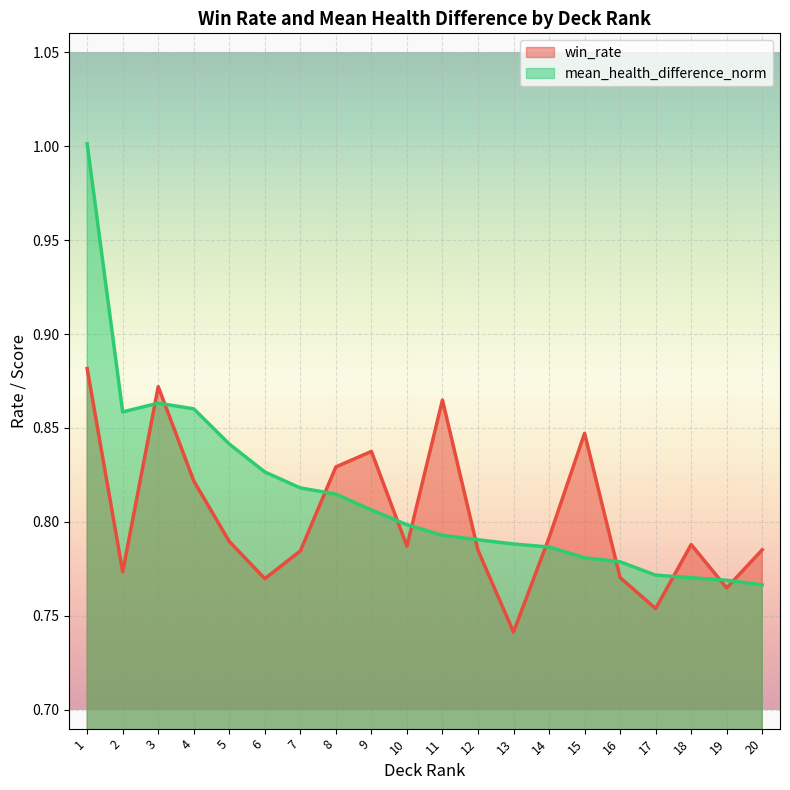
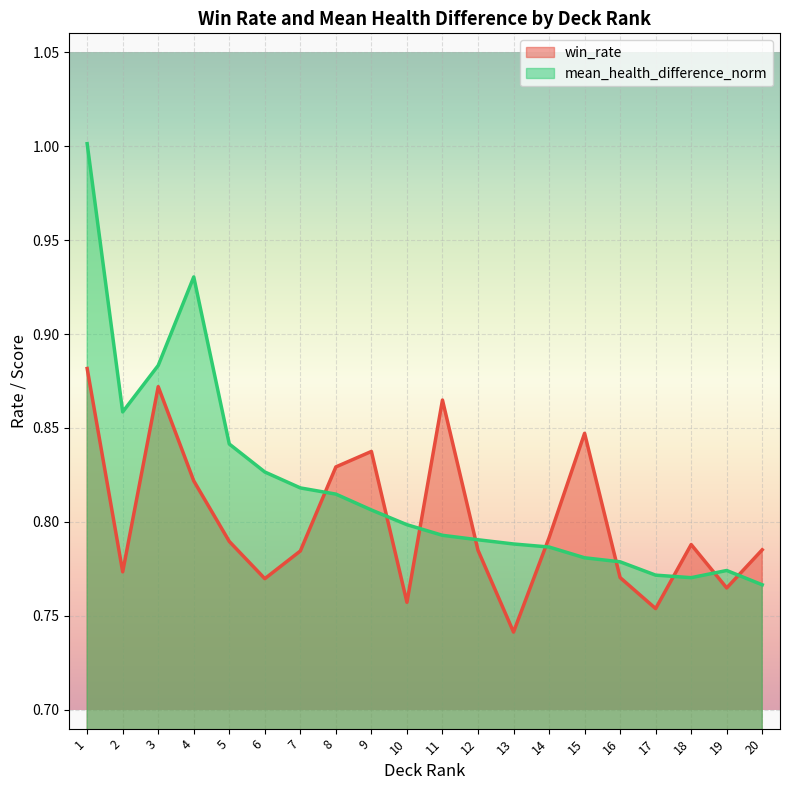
  {
    "win_rate": {
      "1": 0.882,
      "2": 0.773,
      "3": 0.872,
      "4": 0.822,
      "5": 0.790,
      "6": 0.770,
      "7": 0.785,
      "8": 0.829,
      "9": 0.838,
-     "10": 0.787,
+     "10": 0.757,
      "11": 0.865,
      "12": 0.785,
      "13": 0.741,
      "14": 0.792,
      "15": 0.847,
      "16": 0.770,
      "17": 0.754,
      "18": 0.788,
      "19": 0.765,
      "20": 0.785
    },
    "mean_health_difference_norm": {
      "1": 1.001,
      "2": 0.859,
-     "3": 0.863,
-     "4": 0.860,
+     "3": 0.883,
+     "4": 0.930,
      "5": 0.841,
      "6": 0.827,
      "7": 0.818,
      "8": 0.815,
      "9": 0.806,
      "10": 0.799,
      "11": 0.793,
      "12": 0.791,
      "13": 0.788,
      "14": 0.787,
      "15": 0.781,
      "16": 0.779,
      "17": 0.772,
      "18": 0.770,
-     "19": 0.769,
+     "19": 0.774,
      "20": 0.767
    }
  }
